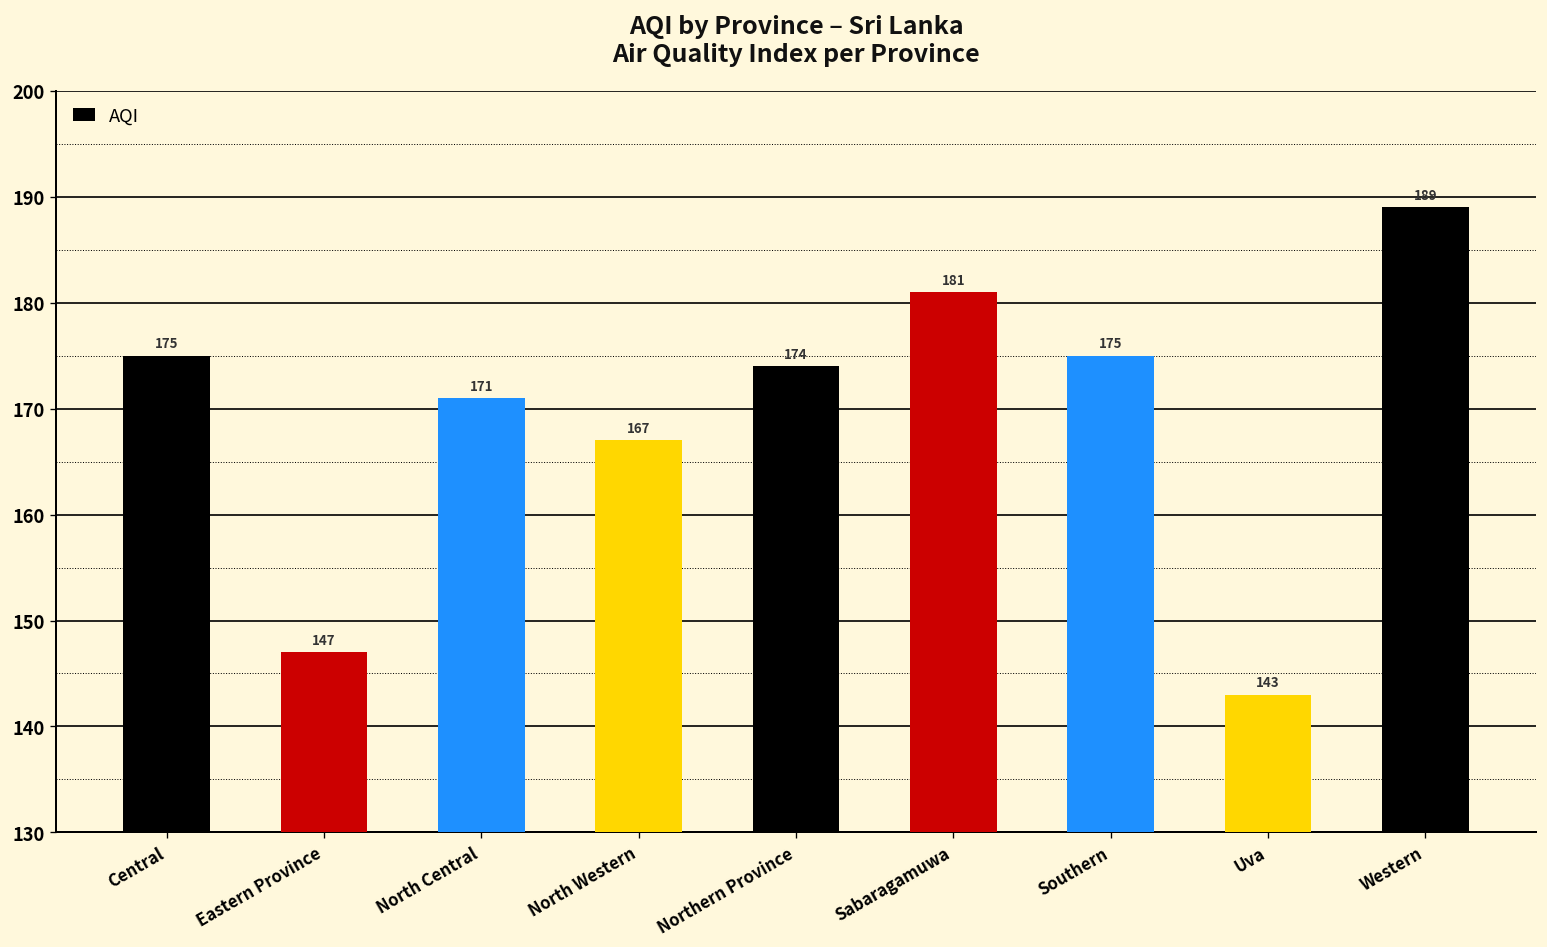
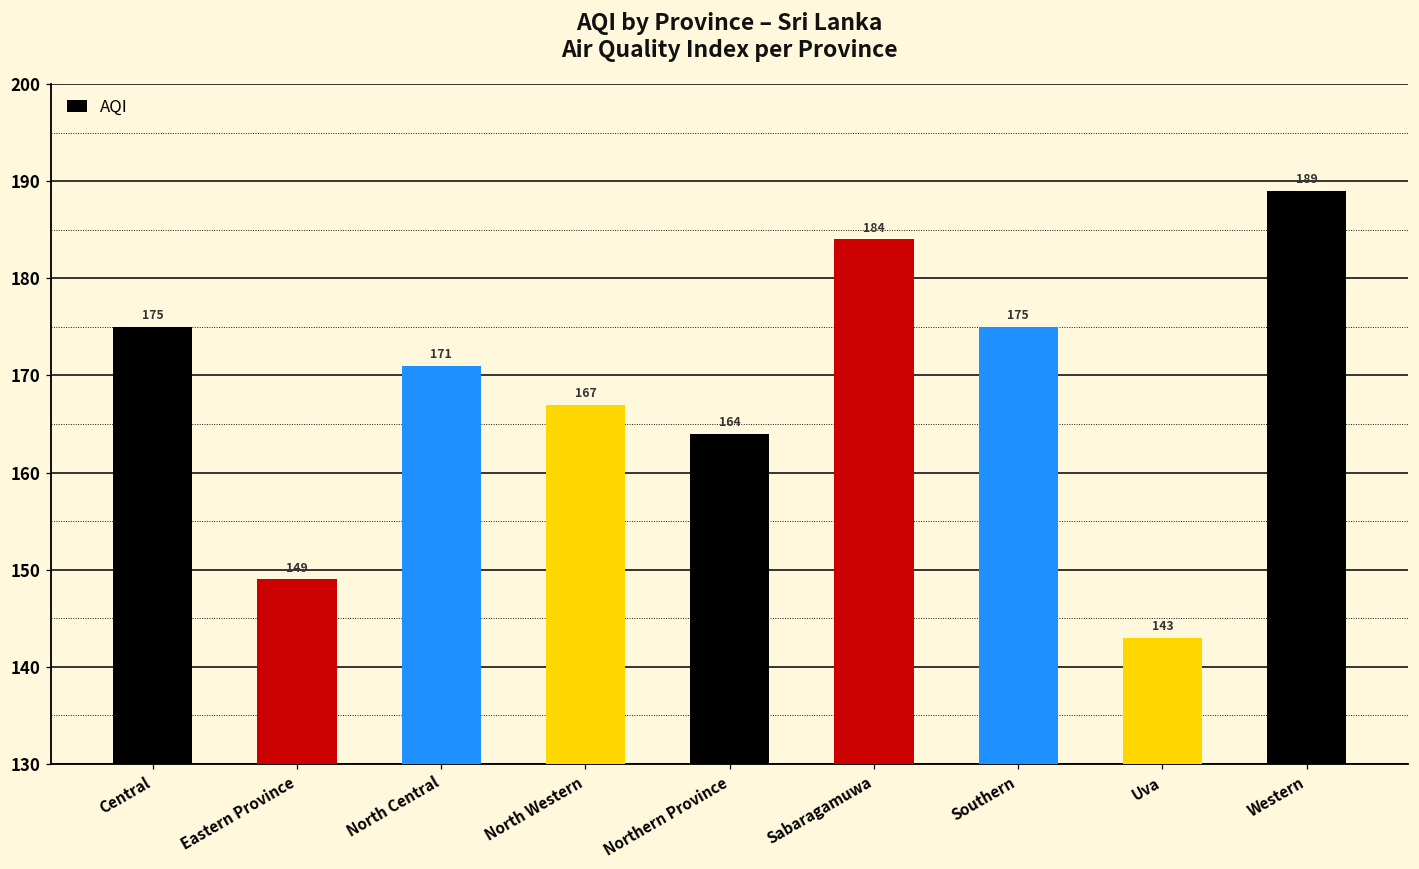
  {
    "Central": 175,
-   "Eastern Province": 147,
+   "Eastern Province": 149,
    "North Central": 171,
    "North Western": 167,
-   "Northern Province": 174,
-   "Sabaragamuwa": 181,
+   "Northern Province": 164,
+   "Sabaragamuwa": 184,
    "Southern": 175,
    "Uva": 143,
    "Western": 189
  }
